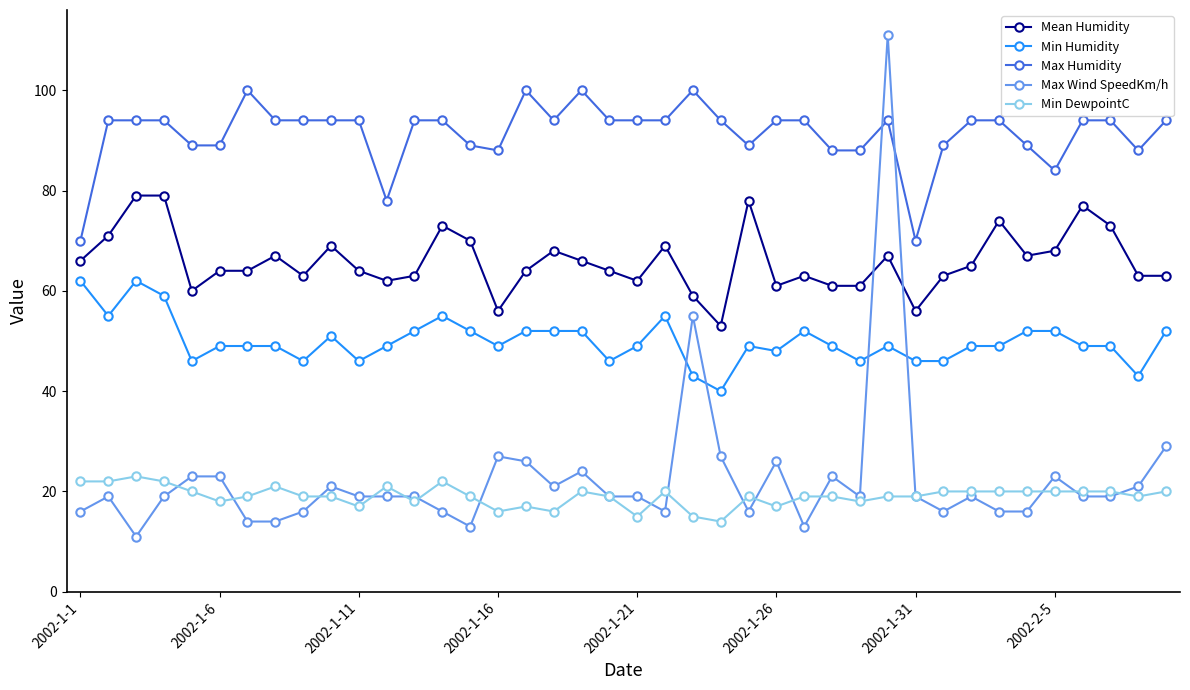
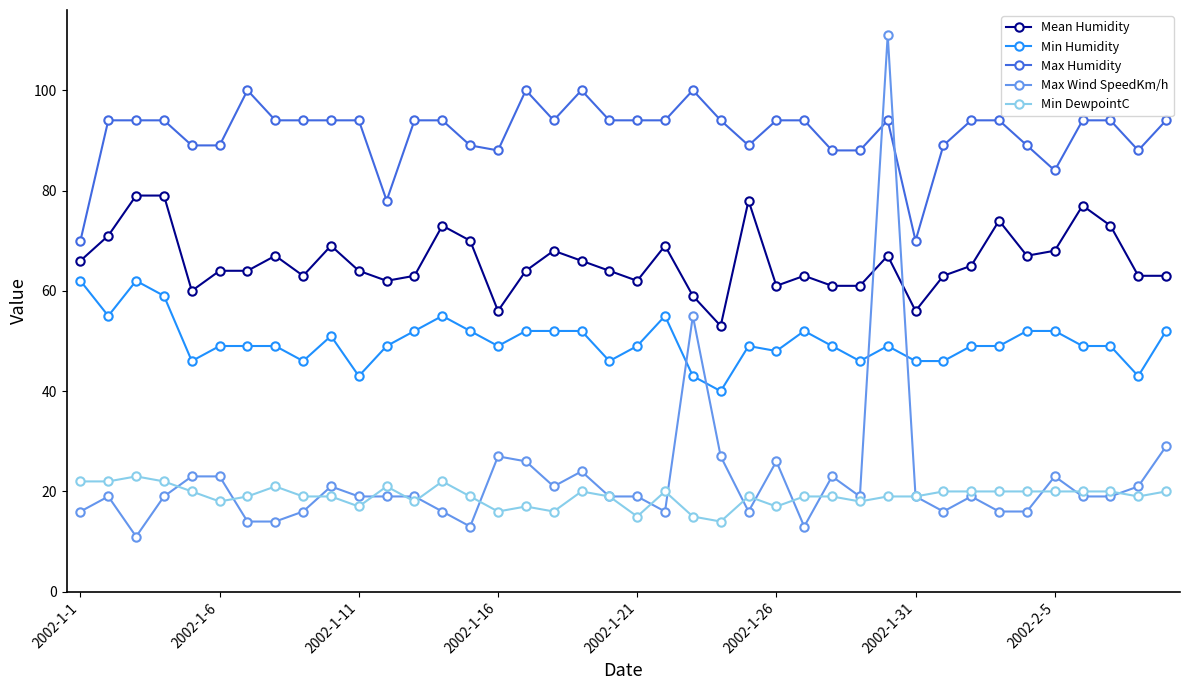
  {
    "Mean Humidity": {
      "2002-1-1": 66,
      "2002-1-6": 64,
      "2002-1-11": 64,
      "2002-1-16": 56,
      "2002-1-21": 62,
      "2002-1-26": 61,
      "2002-1-31": 56,
      "2002-2-5": 68
    },
    "Min Humidity": {
      "2002-1-1": 62,
      "2002-1-6": 49,
-     "2002-1-11": 46,
+     "2002-1-11": 43,
      "2002-1-16": 49,
      "2002-1-21": 49,
      "2002-1-26": 48,
      "2002-1-31": 46,
      "2002-2-5": 52
    },
    "Min DewpointC": {
      "2002-1-1": 22,
      "2002-1-6": 18,
      "2002-1-11": 17,
      "2002-1-16": 16,
      "2002-1-21": 15,
      "2002-1-26": 17,
      "2002-2-5": 20
    }
  }
